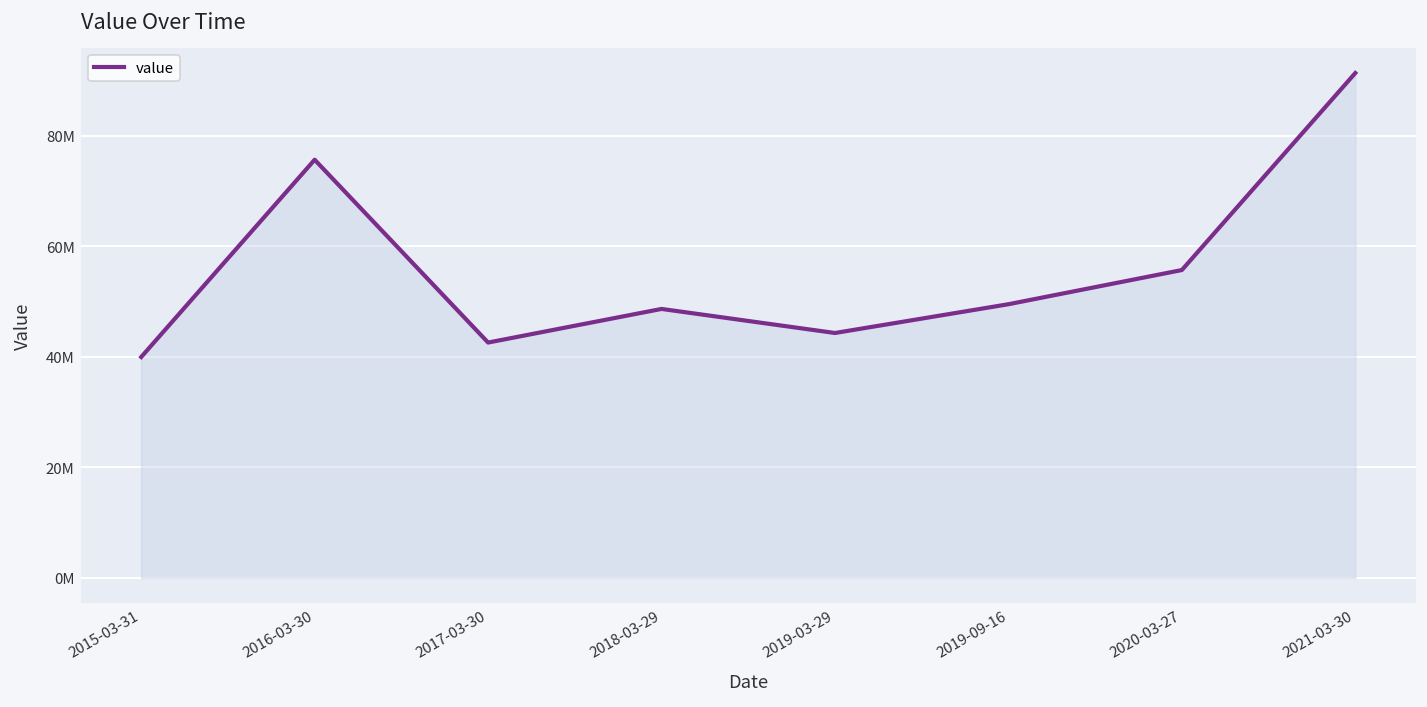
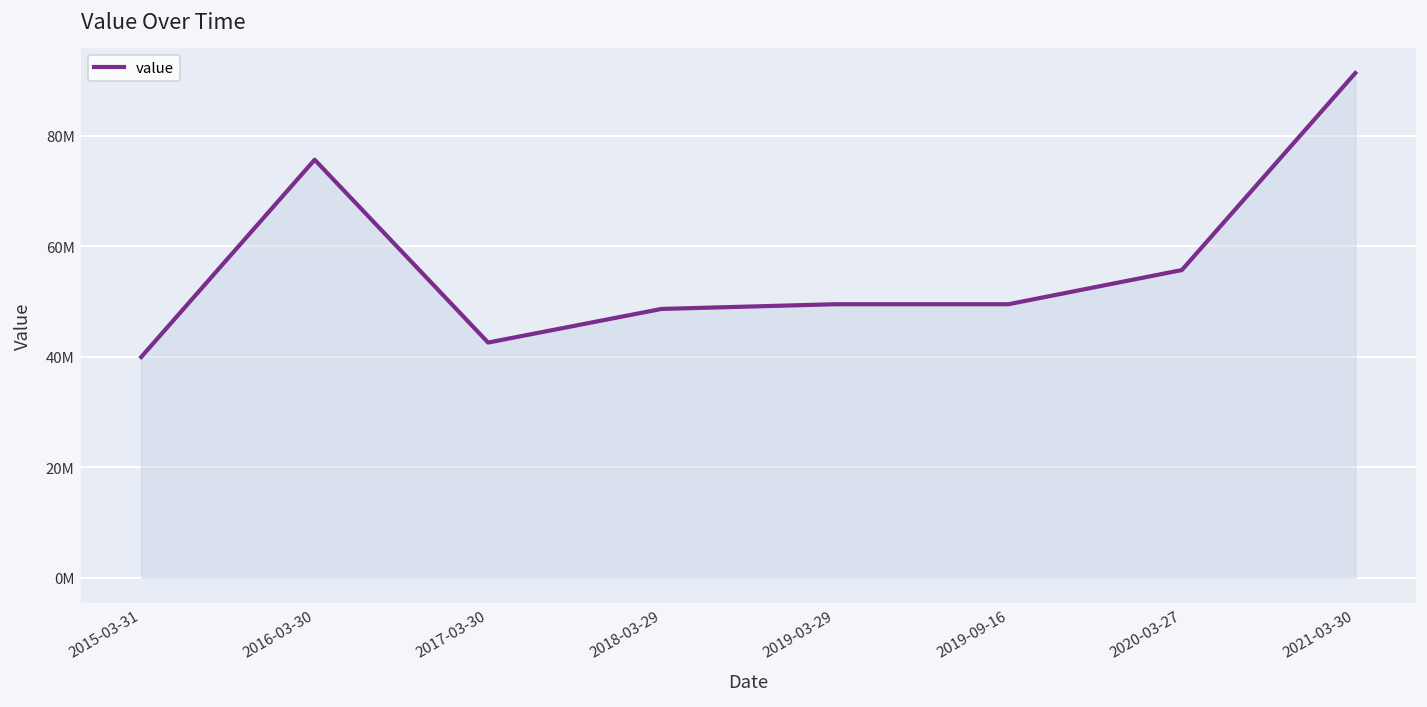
  {
    "2015-03-31": 40000000,
    "2016-03-30": 76000000,
    "2017-03-30": 43000000,
    "2018-03-29": 49000000,
-   "2019-03-29": 44000000,
+   "2019-03-29": 49000000,
    "2019-09-16": 49000000,
    "2020-03-27": 56000000,
    "2021-03-30": 91000000
  }
